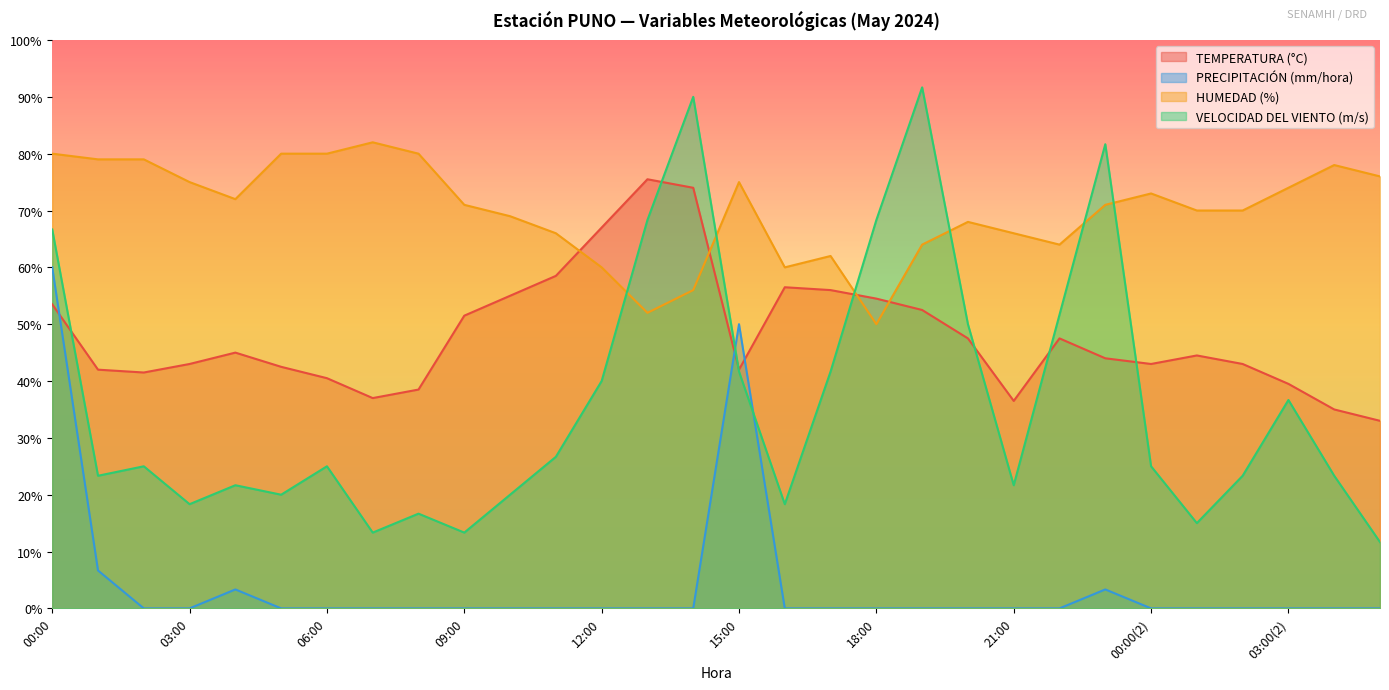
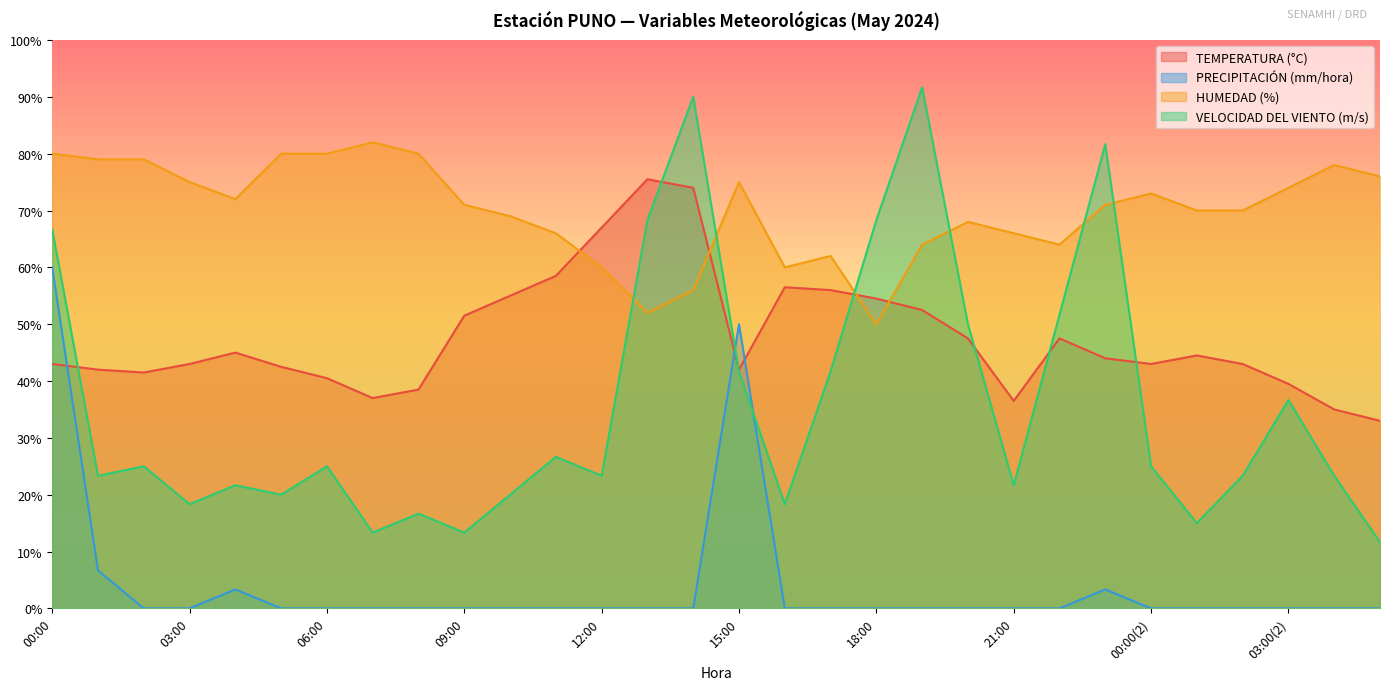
  {
    "TEMPERATURA (°C)": {
-     "00:00": "53%",
+     "00:00": "43%",
      "03:00": "43%",
      "06:00": "41%",
      "09:00": "52%",
      "12:00": "67%",
      "18:00": "55%",
      "21:00": "37%",
      "00:00(2)": "43%",
      "03:00(2)": "40%"
    },
    "PRECIPITACIÓN (mm/hora)": {
      "00:00": "60%",
      "03:00": "0%",
      "06:00": "0%",
      "09:00": "0%",
      "12:00": "0%",
      "15:00": "50%",
      "18:00": "0%",
      "21:00": "0%",
      "00:00(2)": "0%",
      "03:00(2)": "0%"
    },
    "HUMEDAD (%)": {
      "00:00": "80%",
      "03:00": "75%",
      "06:00": "80%",
      "09:00": "71%",
      "12:00": "60%",
      "15:00": "75%",
      "18:00": "50%",
      "21:00": "66%",
      "00:00(2)": "73%",
      "03:00(2)": "74%"
    },
    "VELOCIDAD DEL VIENTO (m/s)": {
      "00:00": "67%",
      "03:00": "18%",
      "06:00": "25%",
      "09:00": "13%",
-     "12:00": "40%",
+     "12:00": "23%",
      "18:00": "68%",
      "21:00": "22%",
      "00:00(2)": "25%",
      "03:00(2)": "37%"
    }
  }
